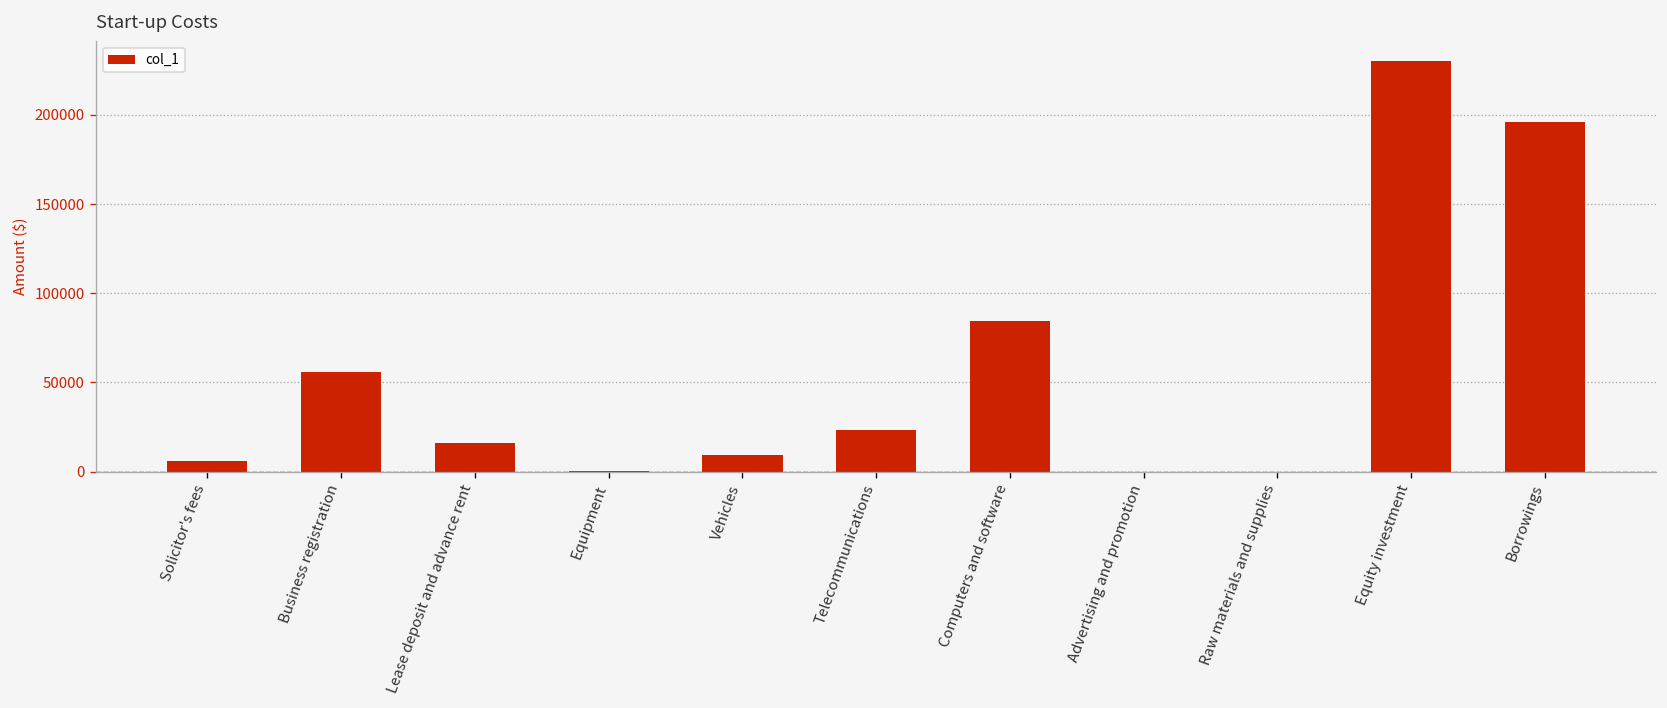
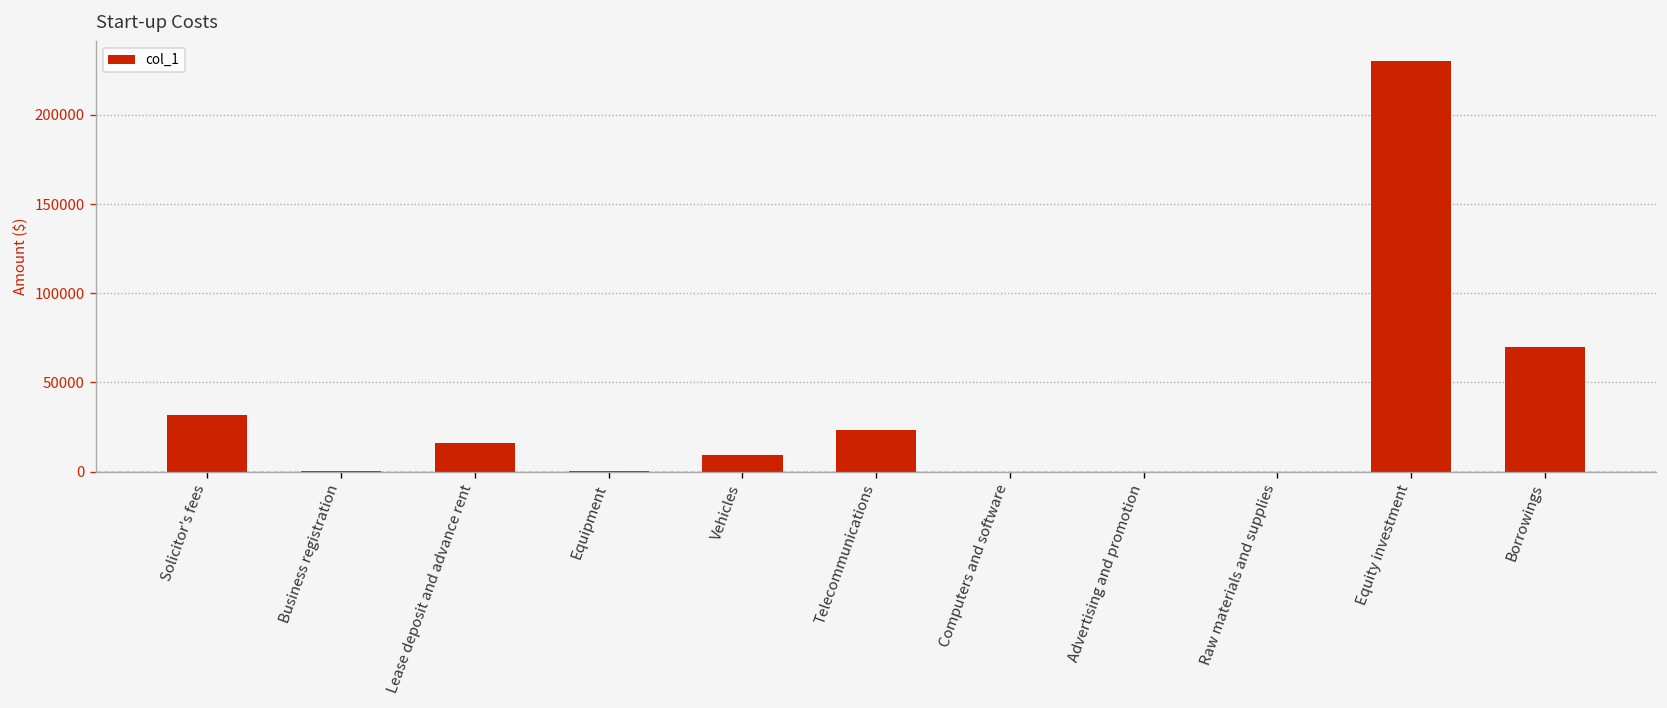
  {
-   "Solicitor's fees": 6000,
-   "Business registration": 56000,
+   "Solicitor's fees": 32000,
+   "Business registration": 0,
    "Lease deposit and advance rent": 16000,
    "Vehicles": 9000,
    "Telecommunications": 23000,
-   "Computers and software": 84000,
+   "Computers and software": 0,
    "Advertising and promotion": 0,
    "Raw materials and supplies": 0,
    "Equity investment": 230000,
-   "Borrowings": 196000
+   "Borrowings": 70000
  }
